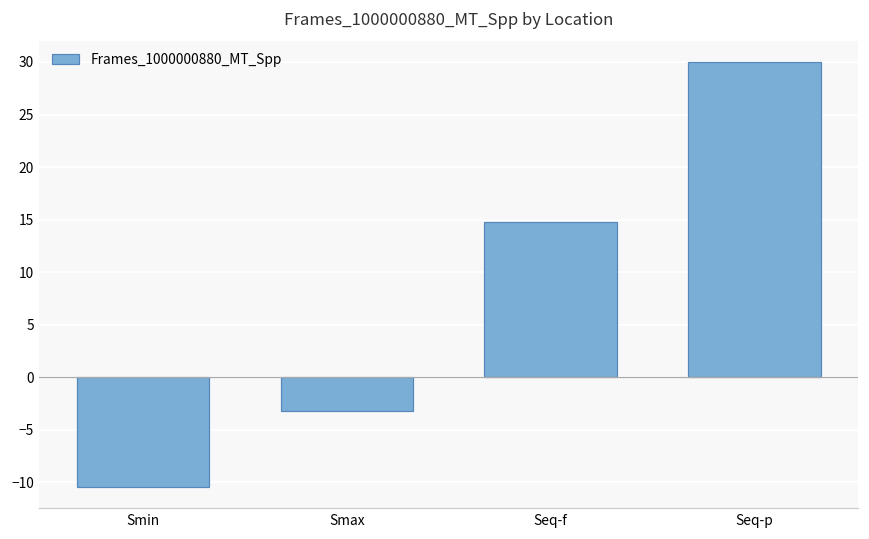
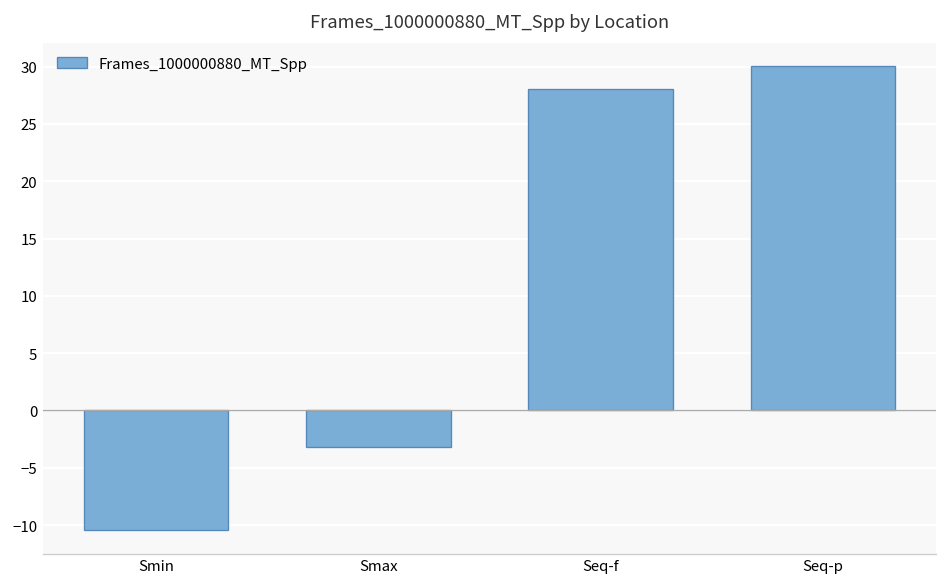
  {
    "Smin": -10,
    "Smax": -3,
-   "Seq-f": 15,
+   "Seq-f": 28,
    "Seq-p": 30
  }
